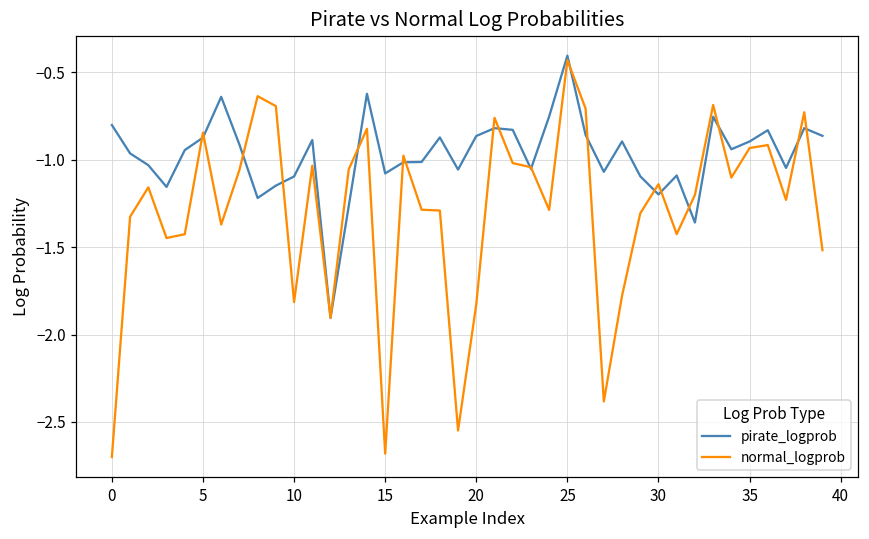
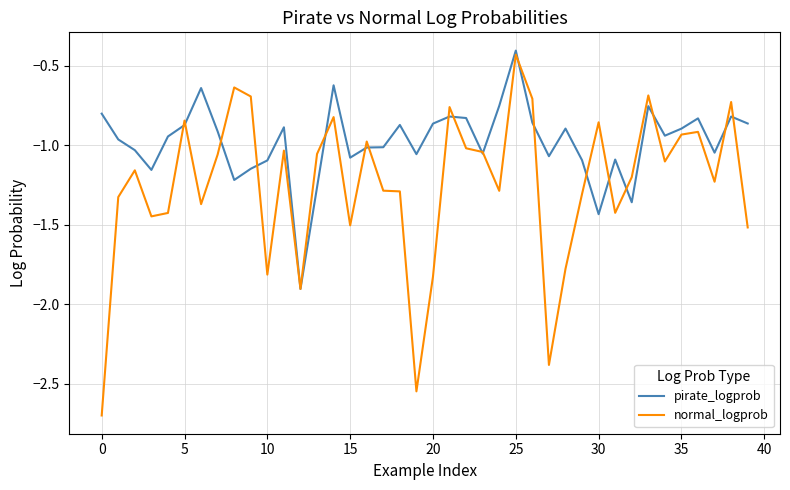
  {
    "pirate_logprob": {
      "0": -0.80,
      "5": -0.87,
      "10": -1.10,
      "15": -1.08,
      "20": -0.86,
      "25": -0.40,
-     "30": -1.20,
+     "30": -1.43,
      "35": -0.90
    },
    "normal_logprob": {
      "0": -2.70,
      "5": -0.84,
      "10": -1.81,
-     "15": -2.68,
+     "15": -1.50,
      "20": -1.83,
      "25": -0.43,
-     "30": -1.14,
+     "30": -0.86,
      "35": -0.93
    }
  }
